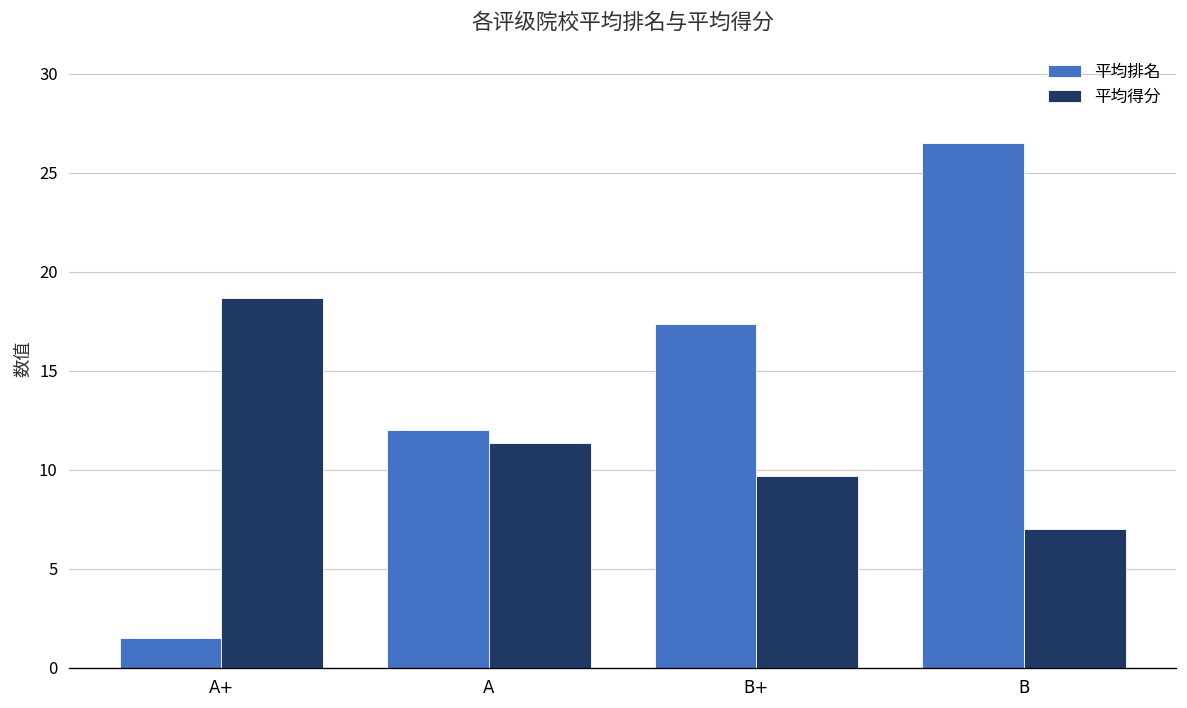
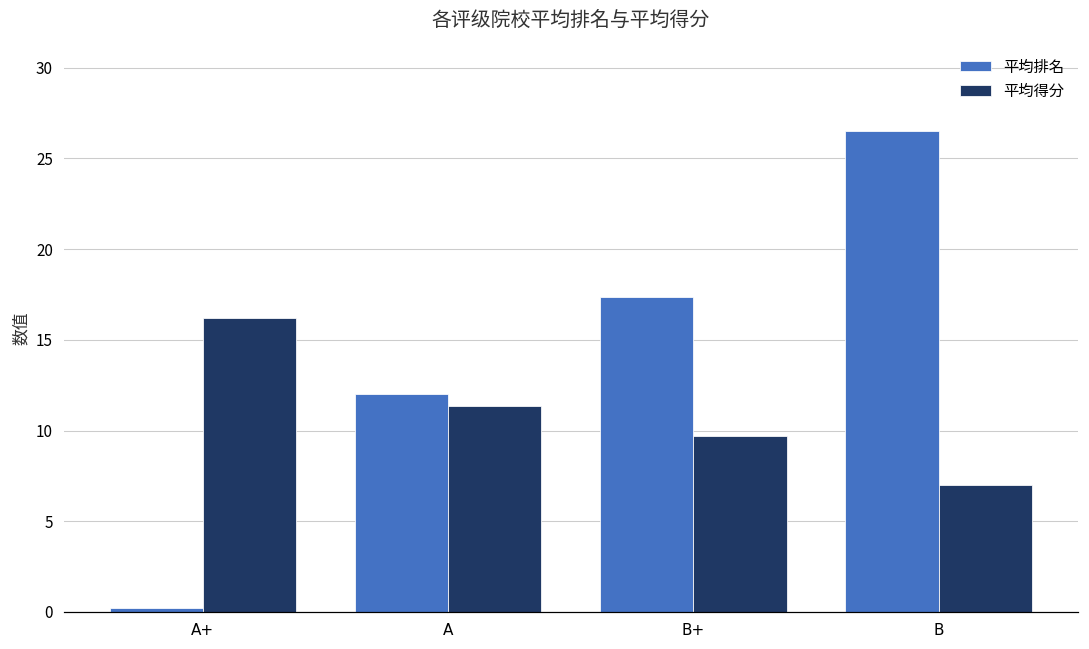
  {
    "平均排名": {
-     "A+": 1.5,
+     "A+": 0.2,
      "A": 12.0,
      "B+": 17.4,
      "B": 26.5
    },
    "平均得分": {
-     "A+": 18.7,
+     "A+": 16.2,
      "A": 11.4,
      "B+": 9.7,
      "B": 7.0
    }
  }
